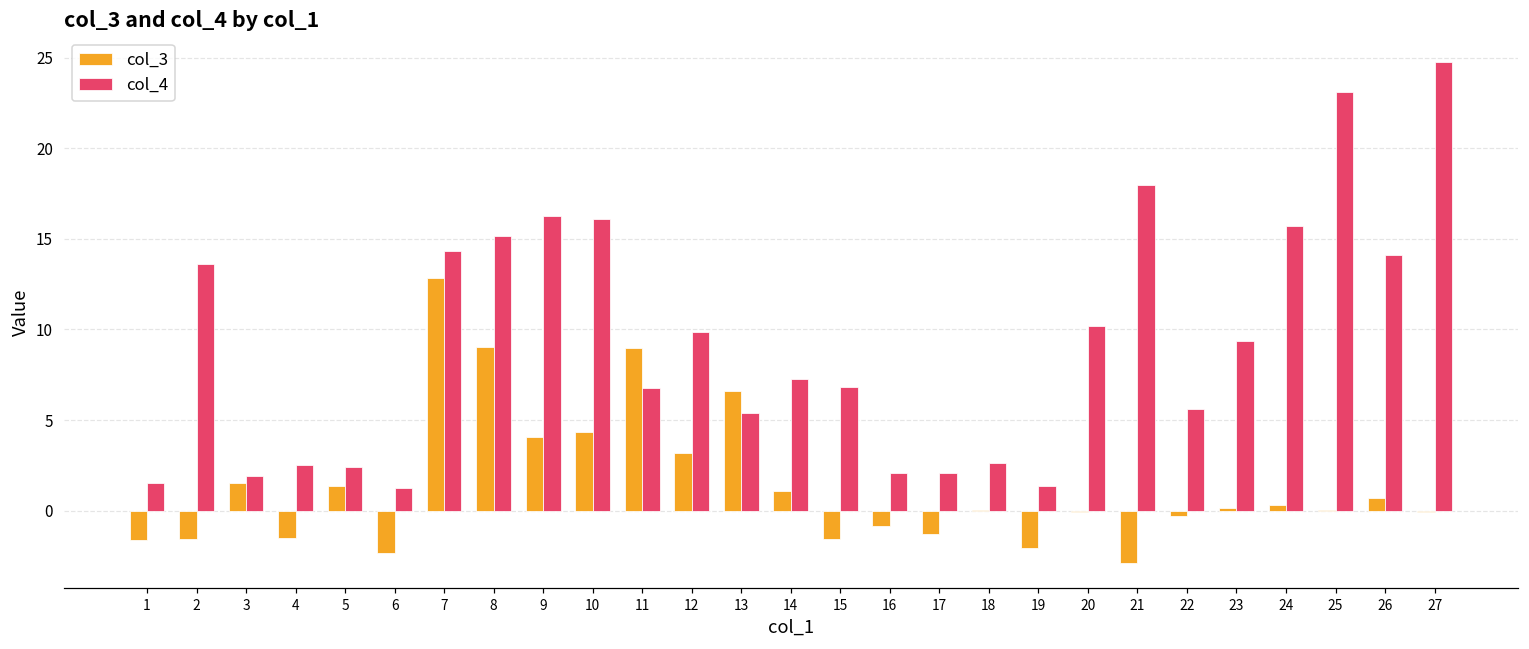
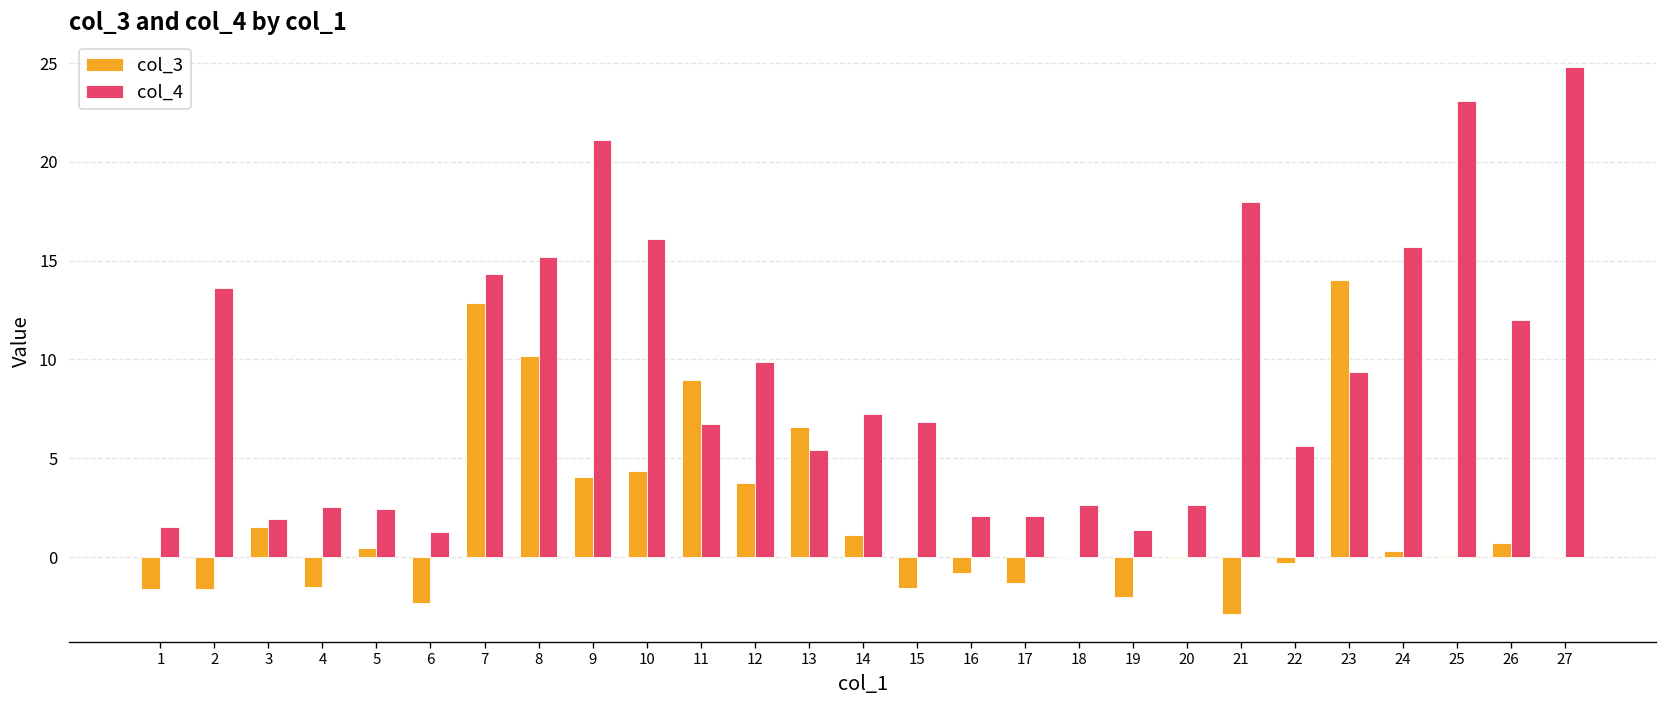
  {
    "col_3": {
      "1": -1.6,
      "2": -1.6,
      "3": 1.5,
      "4": -1.5,
-     "5": 1.4,
+     "5": 0.5,
      "6": -2.3,
      "7": 12.9,
-     "8": 9.1,
+     "8": 10.2,
      "9": 4.0,
      "10": 4.3,
      "11": 9.0,
-     "12": 3.2,
+     "12": 3.7,
      "13": 6.6,
      "14": 1.1,
      "15": -1.6,
      "16": -0.8,
      "17": -1.3,
      "19": -2.0,
      "21": -2.9,
      "22": -0.3,
-     "23": 0.1,
+     "23": 14.0,
      "24": 0.3,
      "26": 0.7
    },
    "col_4": {
      "1": 1.5,
      "2": 13.6,
      "3": 1.9,
      "4": 2.5,
      "5": 2.4,
      "6": 1.3,
      "7": 14.3,
      "8": 15.2,
-     "9": 16.3,
+     "9": 21.1,
      "10": 16.1,
      "11": 6.7,
      "12": 9.9,
      "13": 5.4,
      "14": 7.2,
      "15": 6.8,
      "16": 2.1,
      "17": 2.1,
      "18": 2.6,
      "19": 1.3,
-     "20": 10.2,
+     "20": 2.6,
      "21": 18.0,
      "22": 5.6,
      "23": 9.4,
      "24": 15.7,
      "25": 23.1,
-     "26": 14.1,
+     "26": 12.0,
      "27": 24.8
    }
  }
